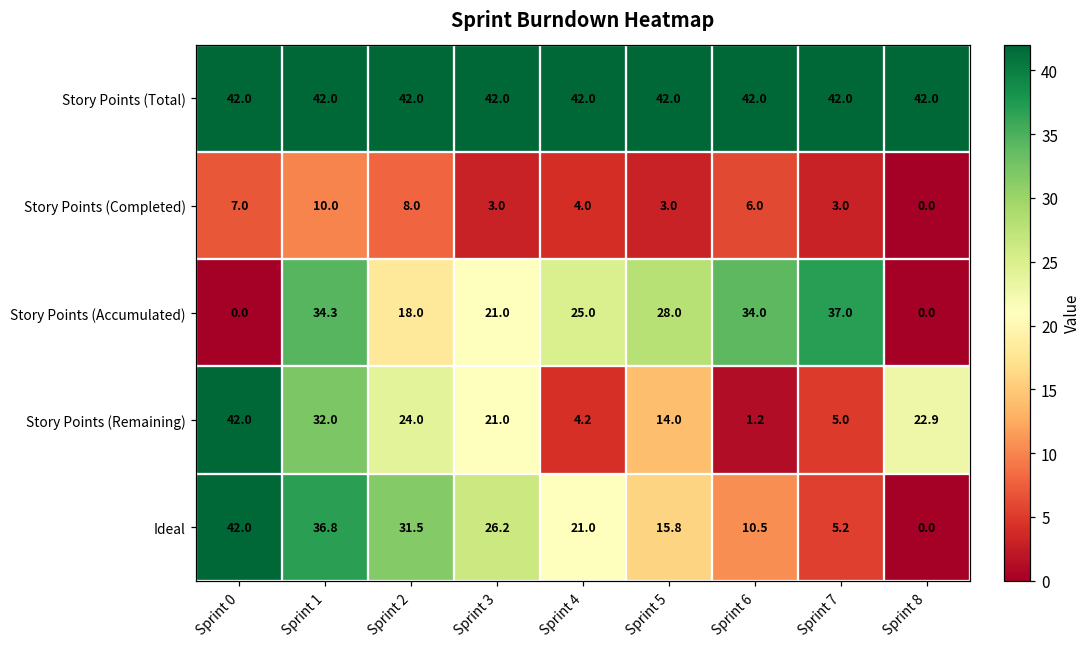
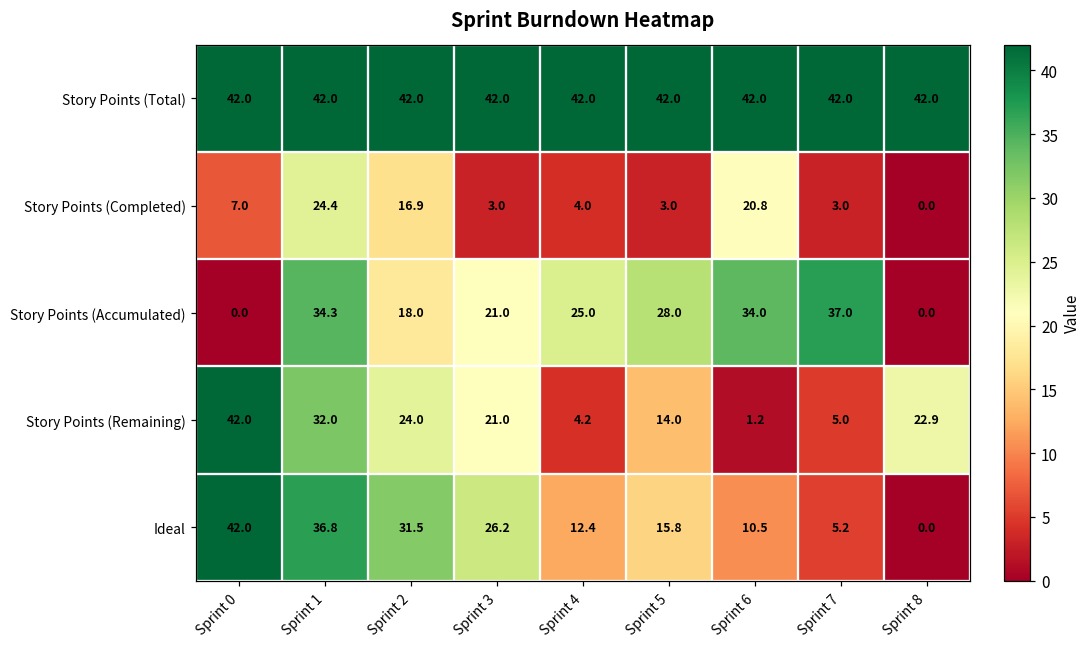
  {
    "Story Points (Total)": {
      "Sprint 0": 42.0,
      "Sprint 1": 42.0,
      "Sprint 2": 42.0,
      "Sprint 3": 42.0,
      "Sprint 4": 42.0,
      "Sprint 5": 42.0,
      "Sprint 6": 42.0,
      "Sprint 7": 42.0,
      "Sprint 8": 42.0
    },
    "Story Points (Completed)": {
      "Sprint 0": 7.0,
-     "Sprint 1": 10.0,
-     "Sprint 2": 8.0,
+     "Sprint 1": 24.4,
+     "Sprint 2": 16.9,
      "Sprint 3": 3.0,
      "Sprint 4": 4.0,
      "Sprint 5": 3.0,
-     "Sprint 6": 6.0,
+     "Sprint 6": 20.8,
      "Sprint 7": 3.0,
      "Sprint 8": 0.0
    },
    "Story Points (Accumulated)": {
      "Sprint 0": 0.0,
      "Sprint 1": 34.3,
      "Sprint 2": 18.0,
      "Sprint 3": 21.0,
      "Sprint 4": 25.0,
      "Sprint 5": 28.0,
      "Sprint 6": 34.0,
      "Sprint 7": 37.0,
      "Sprint 8": 0.0
    },
    "Story Points (Remaining)": {
      "Sprint 0": 42.0,
      "Sprint 1": 32.0,
      "Sprint 2": 24.0,
      "Sprint 3": 21.0,
      "Sprint 4": 4.2,
      "Sprint 5": 14.0,
      "Sprint 6": 1.2,
      "Sprint 7": 5.0,
      "Sprint 8": 22.9
    },
    "Ideal": {
      "Sprint 0": 42.0,
      "Sprint 1": 36.8,
      "Sprint 2": 31.5,
      "Sprint 3": 26.2,
-     "Sprint 4": 21.0,
+     "Sprint 4": 12.4,
      "Sprint 5": 15.8,
      "Sprint 6": 10.5,
      "Sprint 7": 5.2,
      "Sprint 8": 0.0
    }
  }
